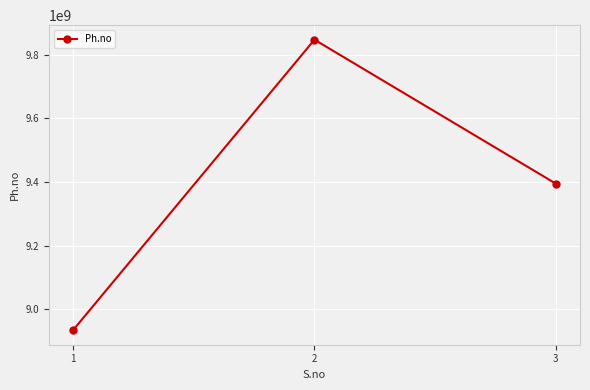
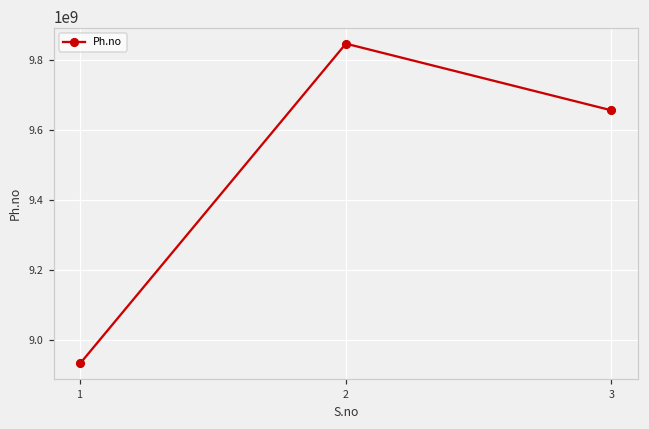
  {
    "1": 8930000000,
    "2": 9850000000,
-   "3": 9390000000
+   "3": 9660000000
  }
